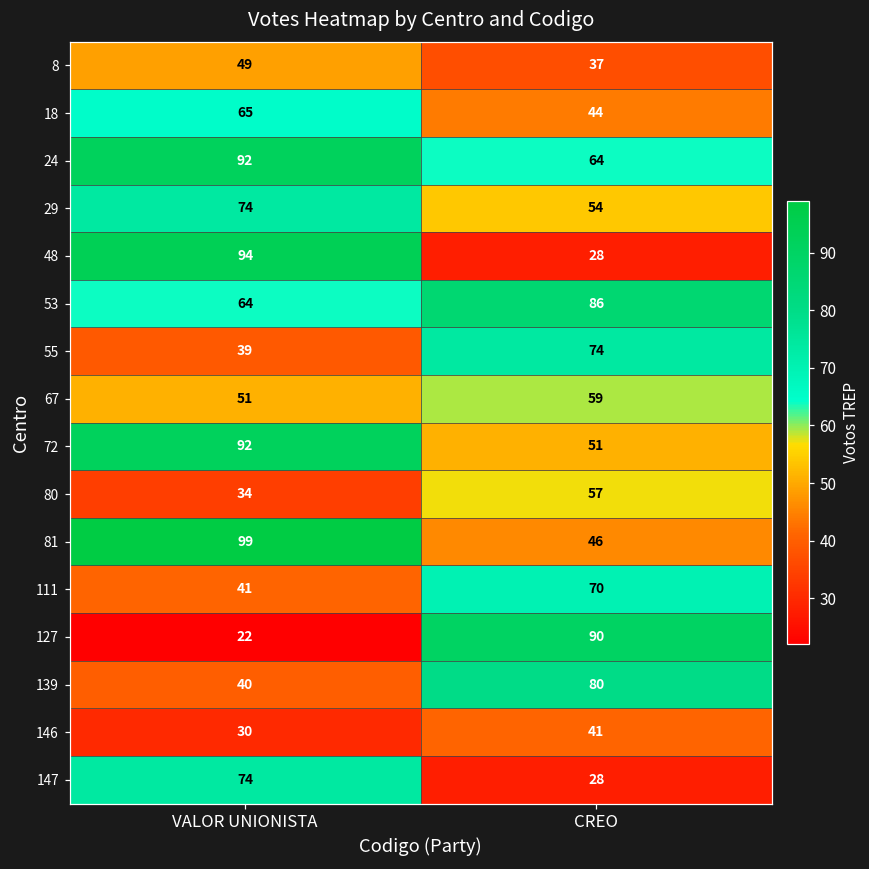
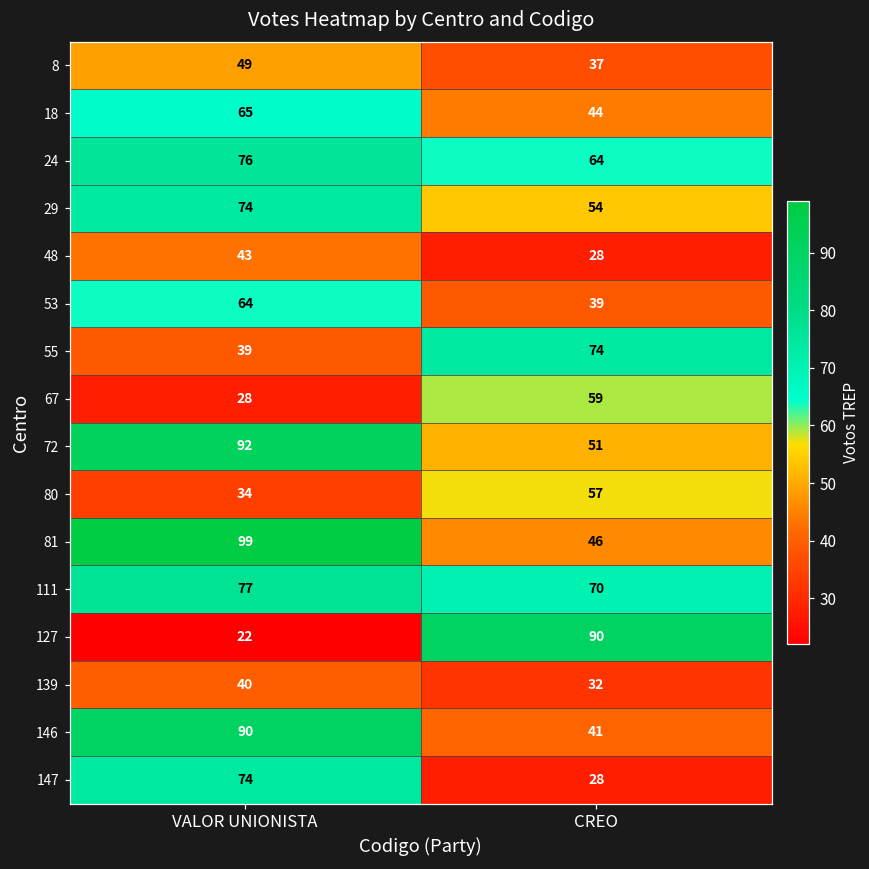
  {
    "8": {
      "VALOR UNIONISTA": 49,
      "CREO": 37
    },
    "18": {
      "VALOR UNIONISTA": 65,
      "CREO": 44
    },
    "24": {
-     "VALOR UNIONISTA": 92,
+     "VALOR UNIONISTA": 76,
      "CREO": 64
    },
    "29": {
      "VALOR UNIONISTA": 74,
      "CREO": 54
    },
    "48": {
-     "VALOR UNIONISTA": 94,
+     "VALOR UNIONISTA": 43,
      "CREO": 28
    },
    "53": {
      "VALOR UNIONISTA": 64,
-     "CREO": 86
+     "CREO": 39
    },
    "55": {
      "VALOR UNIONISTA": 39,
      "CREO": 74
    },
    "67": {
-     "VALOR UNIONISTA": 51,
+     "VALOR UNIONISTA": 28,
      "CREO": 59
    },
    "72": {
      "VALOR UNIONISTA": 92,
      "CREO": 51
    },
    "80": {
      "VALOR UNIONISTA": 34,
      "CREO": 57
    },
    "81": {
      "VALOR UNIONISTA": 99,
      "CREO": 46
    },
    "111": {
-     "VALOR UNIONISTA": 41,
+     "VALOR UNIONISTA": 77,
      "CREO": 70
    },
    "127": {
      "VALOR UNIONISTA": 22,
      "CREO": 90
    },
    "139": {
      "VALOR UNIONISTA": 40,
-     "CREO": 80
+     "CREO": 32
    },
    "146": {
-     "VALOR UNIONISTA": 30,
+     "VALOR UNIONISTA": 90,
      "CREO": 41
    },
    "147": {
      "VALOR UNIONISTA": 74,
      "CREO": 28
    }
  }
